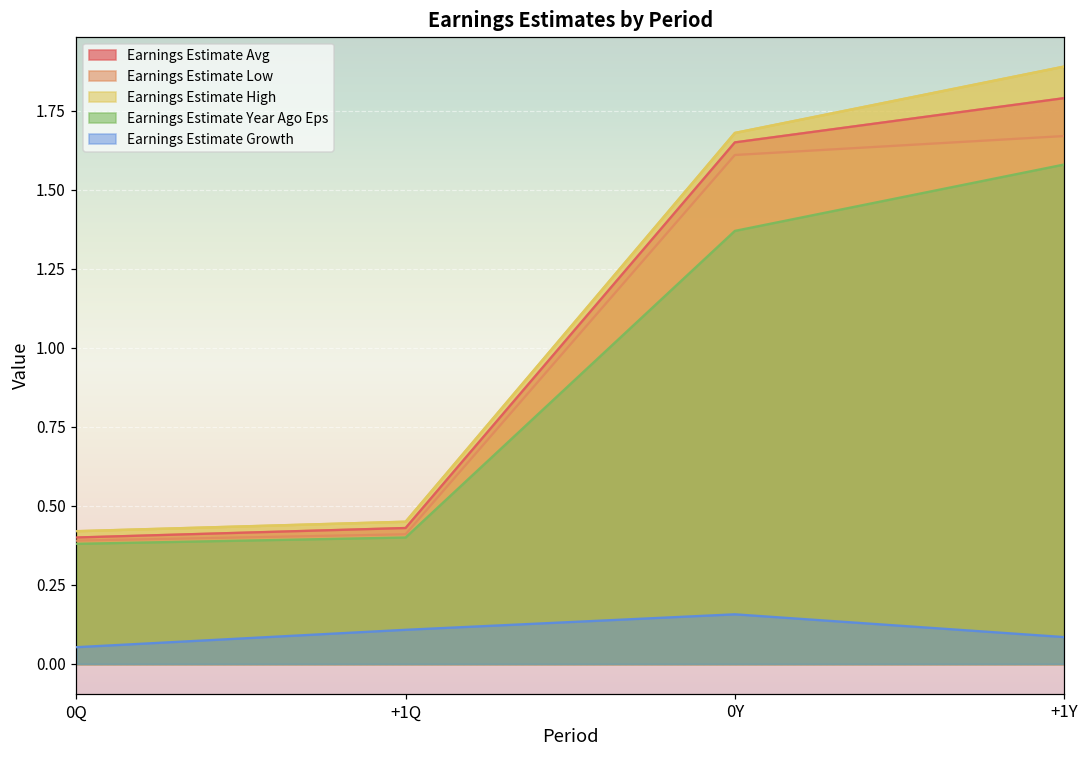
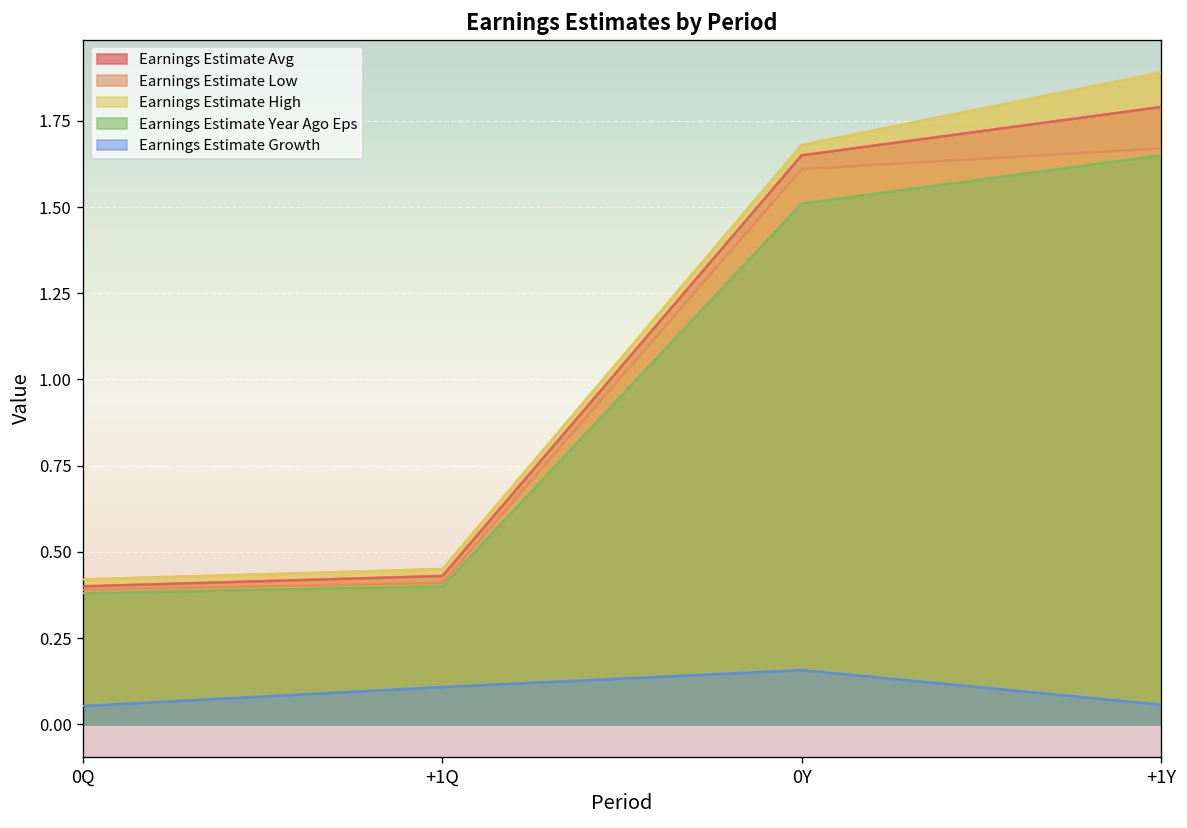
  {
    "Earnings Estimate Year Ago Eps": {
      "0Q": 0.38,
      "+1Q": 0.40,
-     "0Y": 1.37,
-     "+1Y": 1.58
+     "0Y": 1.51,
+     "+1Y": 1.65
    },
    "Earnings Estimate Growth": {
      "0Q": 0.05,
      "+1Q": 0.11,
      "0Y": 0.16,
-     "+1Y": 0.09
+     "+1Y": 0.06
    }
  }
